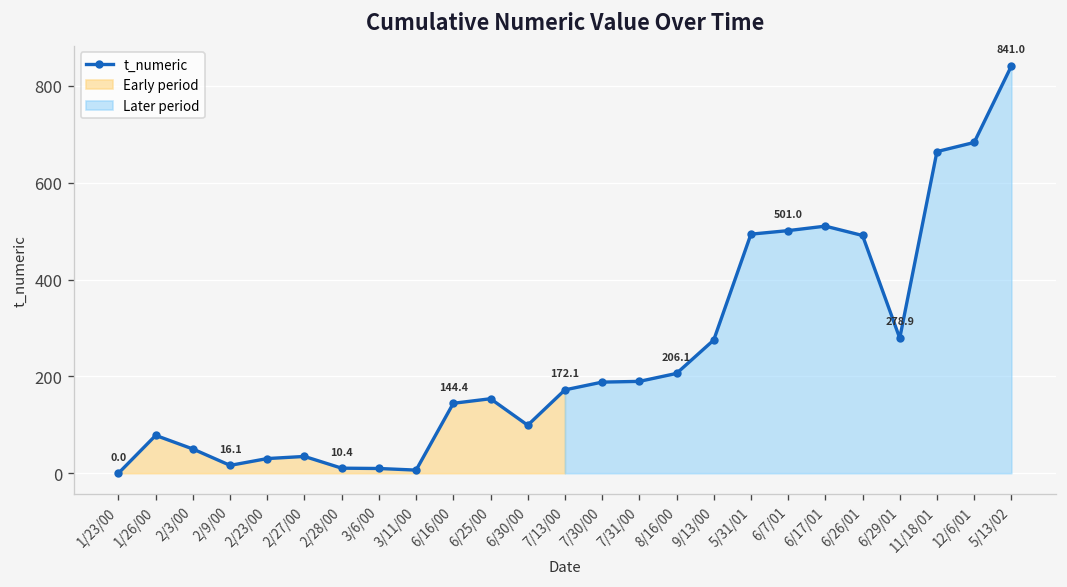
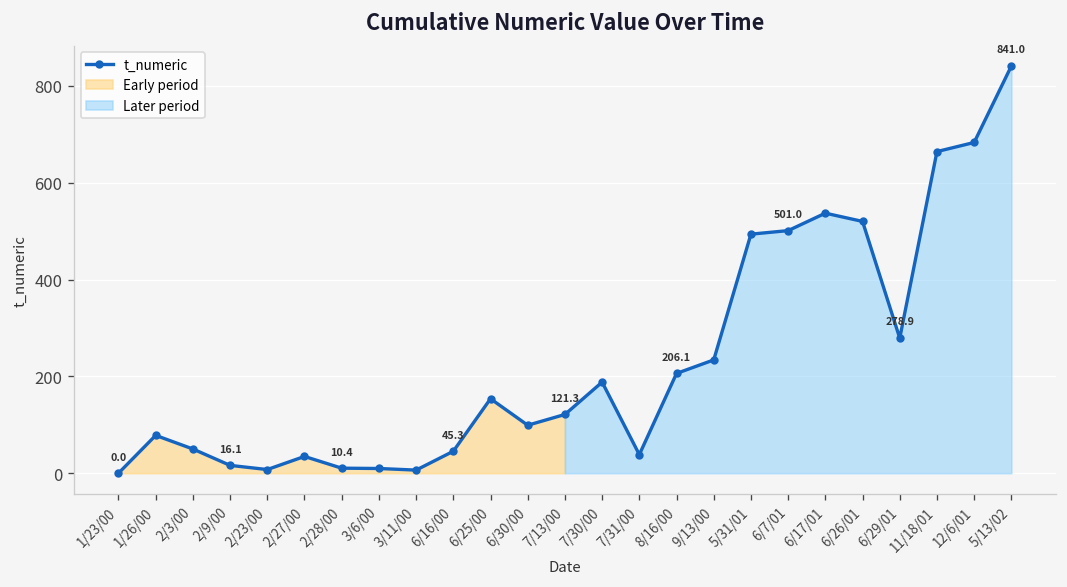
  {
    "t_numeric": {
-     "2/23/00": 30,
-     "6/16/00": 144.4,
-     "7/13/00": 172.1,
-     "7/31/00": 190,
-     "9/13/00": 280,
-     "6/17/01": 510,
-     "6/26/01": 490
+     "2/23/00": 10,
+     "6/16/00": 45.3,
+     "7/13/00": 121.3,
+     "7/31/00": 40,
+     "9/13/00": 230,
+     "6/17/01": 540,
+     "6/26/01": 520
    }
  }
